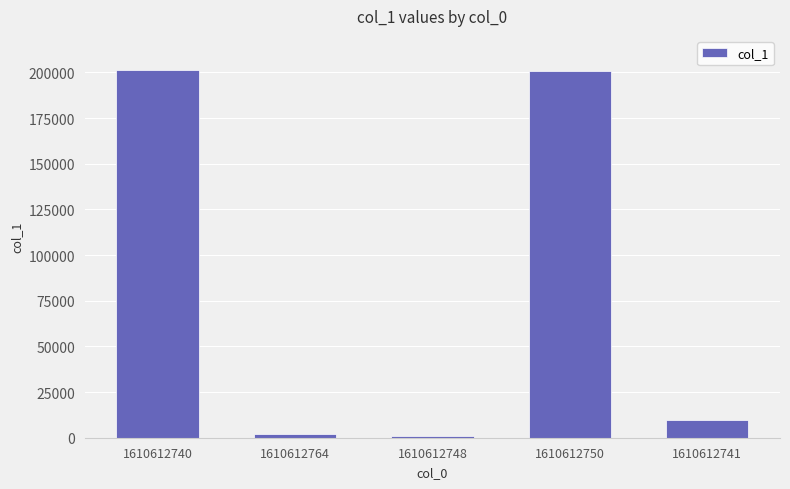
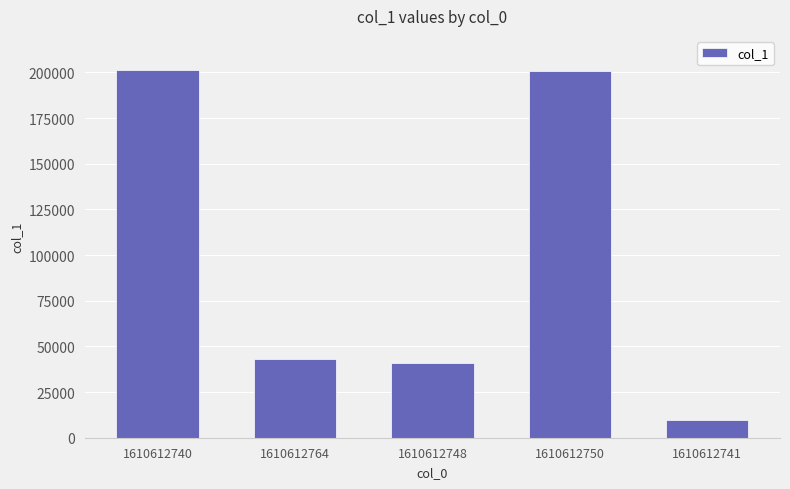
  {
    "1610612740": 201000,
-   "1610612764": 2000,
-   "1610612748": 1000,
+   "1610612764": 43000,
+   "1610612748": 41000,
    "1610612750": 201000,
    "1610612741": 10000
  }
